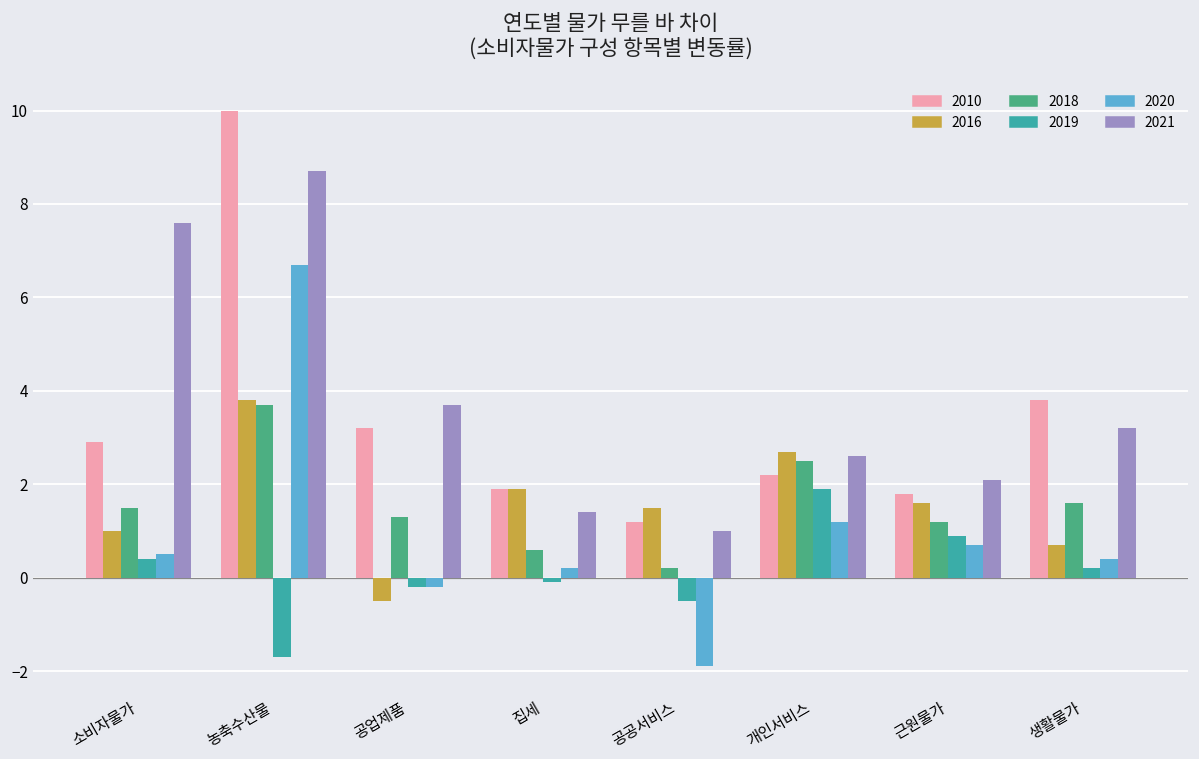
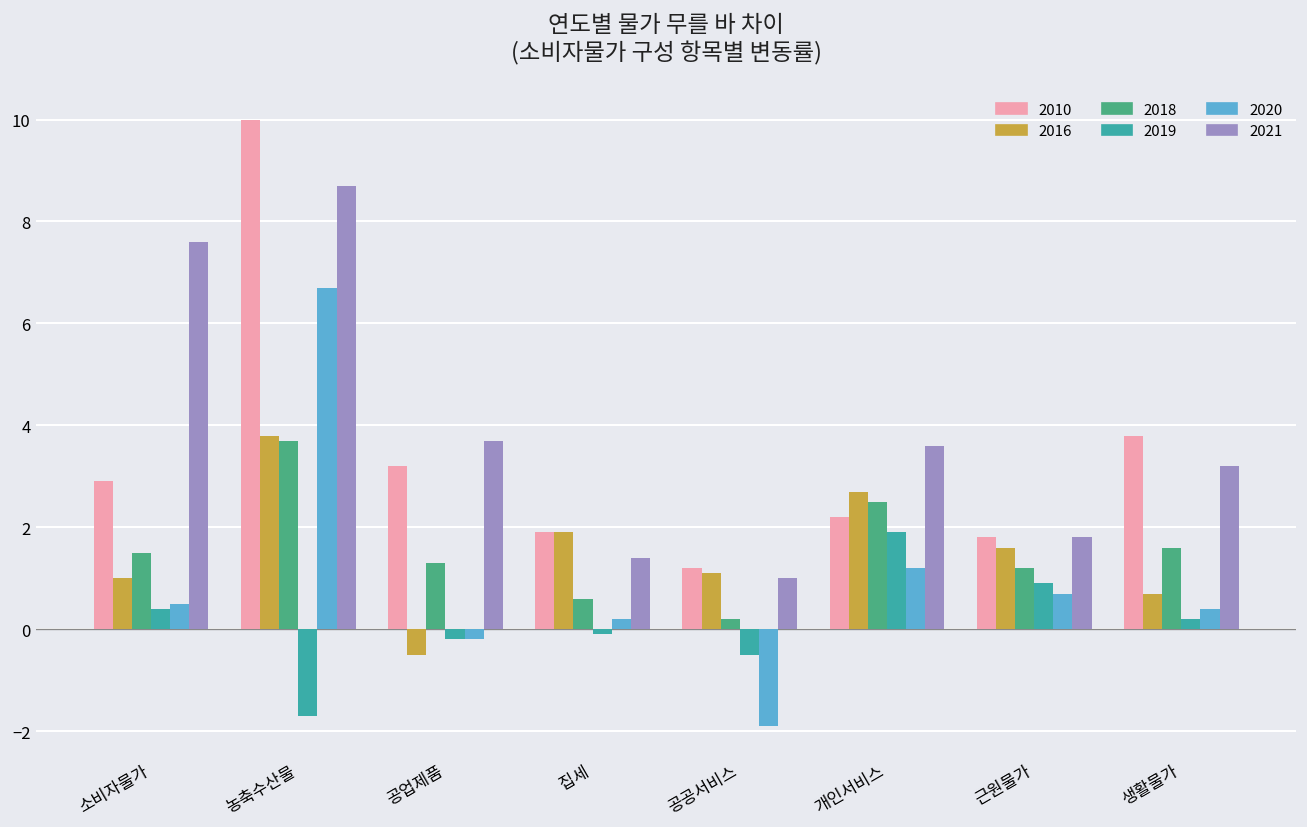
  {
    "2010": {
      "소비자물가": 2.9,
      "농축수산물": 10.0,
      "공업제품": 3.2,
      "집세": 1.9,
      "공공서비스": 1.2,
      "개인서비스": 2.2,
      "근원물가": 1.8,
      "생활물가": 3.8
    },
    "2016": {
      "소비자물가": 1.0,
      "농축수산물": 3.8,
      "공업제품": -0.5,
      "집세": 1.9,
-     "공공서비스": 1.5,
+     "공공서비스": 1.1,
      "개인서비스": 2.7,
      "근원물가": 1.6,
      "생활물가": 0.7
    },
    "2021": {
      "소비자물가": 7.6,
      "농축수산물": 8.7,
      "공업제품": 3.7,
      "집세": 1.4,
      "공공서비스": 1.0,
-     "개인서비스": 2.6,
-     "근원물가": 2.1,
+     "개인서비스": 3.6,
+     "근원물가": 1.8,
      "생활물가": 3.2
    }
  }
